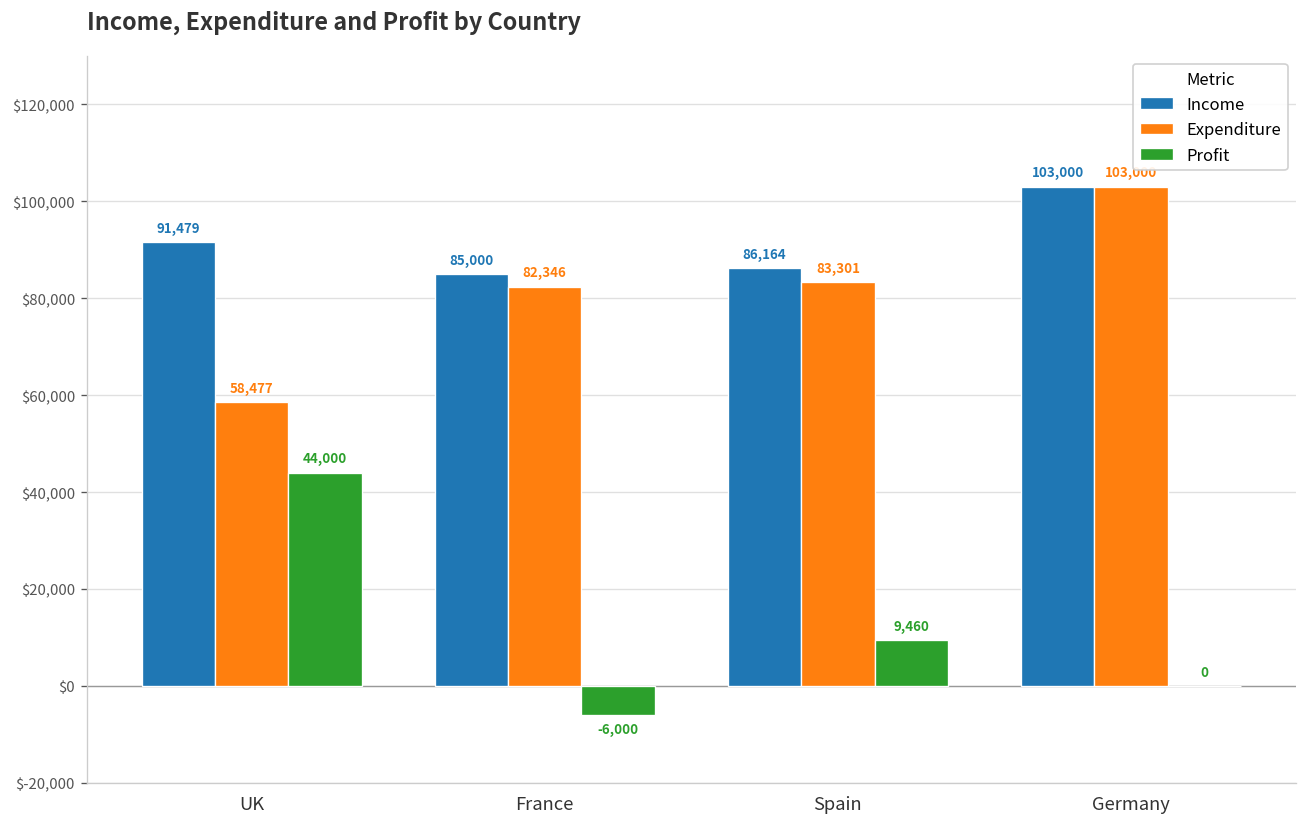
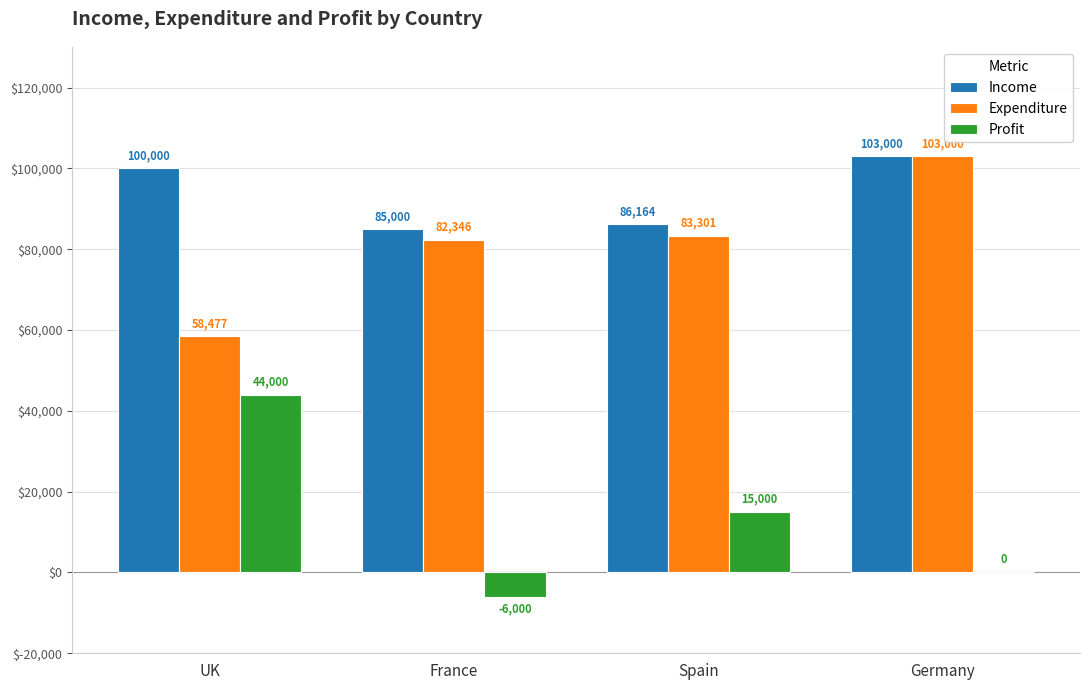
  {
    "Income": {
-     "UK": "91,479",
+     "UK": "100,000",
      "France": "85,000",
      "Spain": "86,164",
      "Germany": "103,000"
    },
    "Expenditure": {
      "UK": "58,477",
      "France": "82,346",
      "Spain": "83,301"
    },
    "Profit": {
      "UK": "44,000",
      "France": "-6,000",
-     "Spain": "9,460",
+     "Spain": "15,000",
      "Germany": "0"
    }
  }
